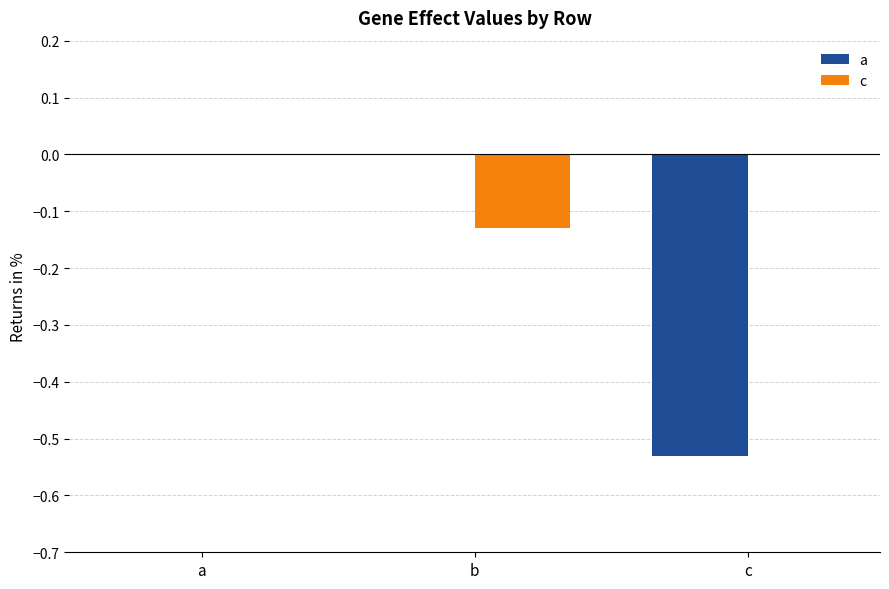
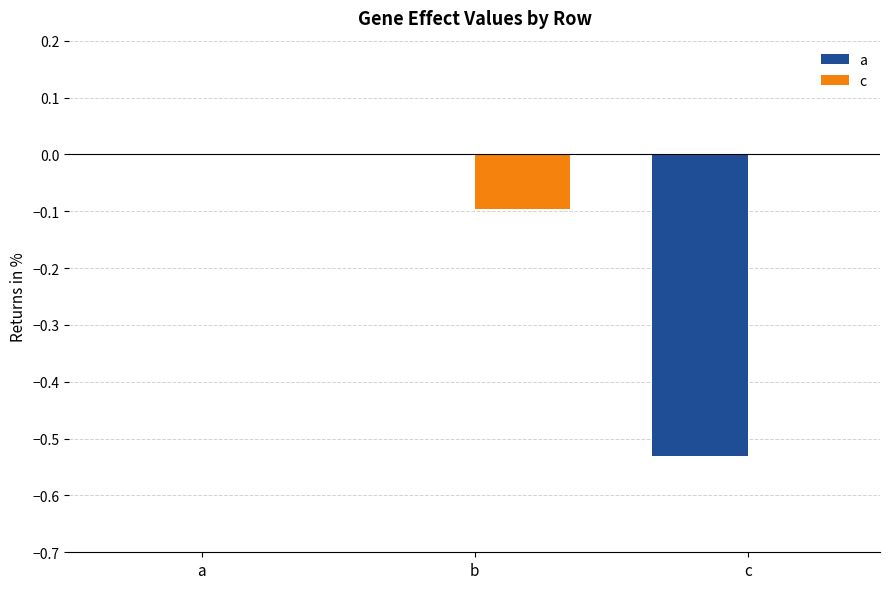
  {
    "a": {
      "a": 0.00,
      "b": 0.00,
      "c": -0.53
    },
    "c": {
      "a": 0.00,
-     "b": -0.13,
+     "b": -0.10,
      "c": 0.00
    }
  }
